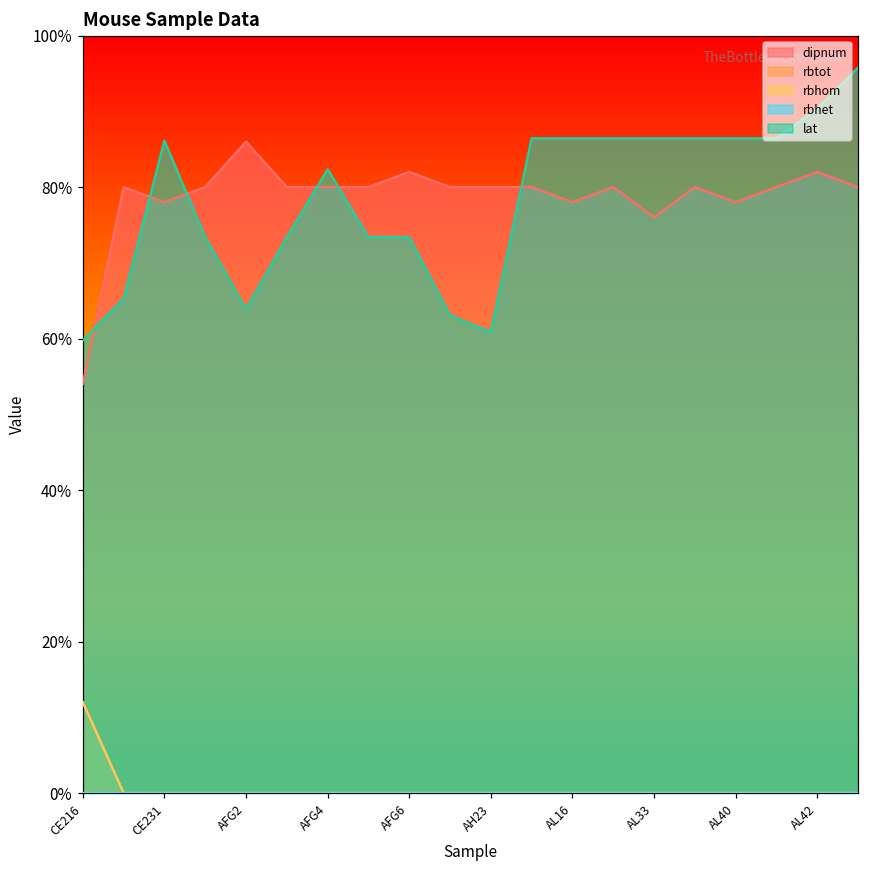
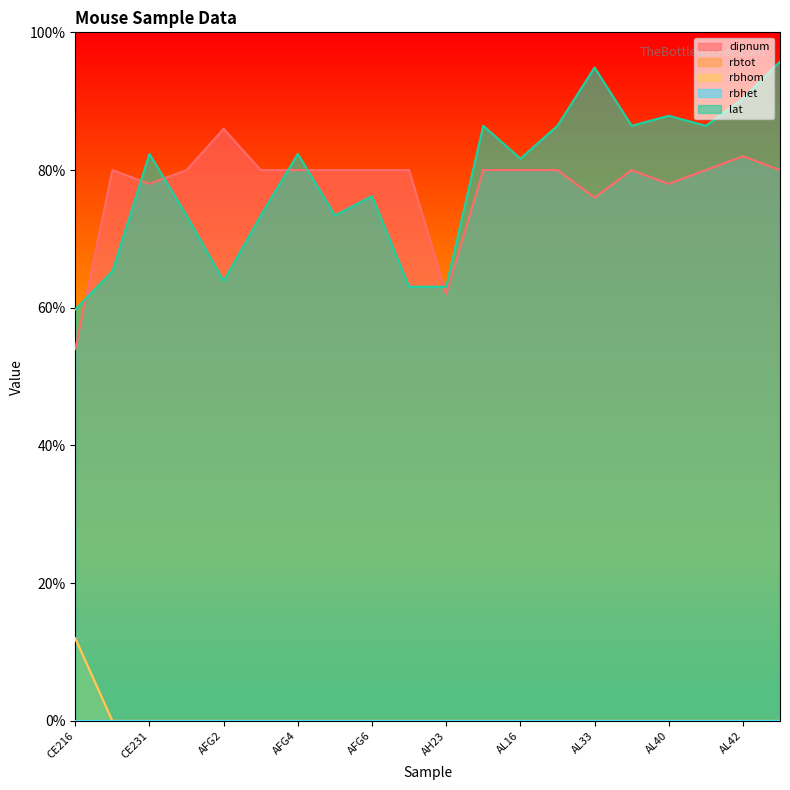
  {
    "dipnum": {
      "CE216": "54%",
      "CE231": "78%",
      "AFG2": "86%",
      "AFG4": "80%",
-     "AFG6": "82%",
-     "AH23": "80%",
-     "AL16": "78%",
+     "AFG6": "80%",
+     "AH23": "62%",
+     "AL16": "80%",
      "AL33": "76%",
      "AL40": "78%",
      "AL42": "82%"
    },
    "rbhom": {
      "CE216": "12%"
    },
    "rbhet": {
      "CE216": "0%"
    },
    "lat": {
      "CE216": "60%",
-     "CE231": "86%",
+     "CE231": "82%",
      "AFG2": "64%",
      "AFG4": "82%",
-     "AFG6": "73%",
-     "AH23": "61%",
-     "AL16": "86%",
-     "AL33": "86%",
-     "AL40": "86%"
+     "AFG6": "76%",
+     "AH23": "63%",
+     "AL16": "82%",
+     "AL33": "95%",
+     "AL40": "88%"
    }
  }
